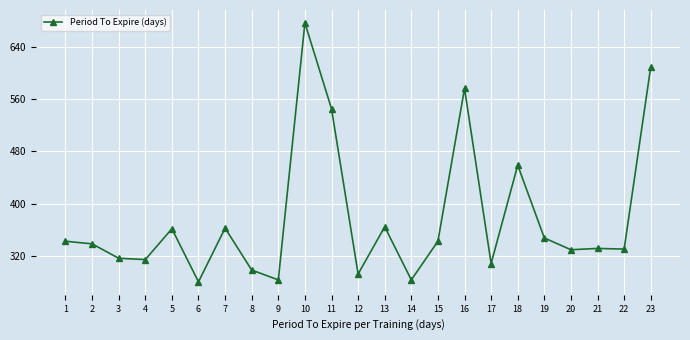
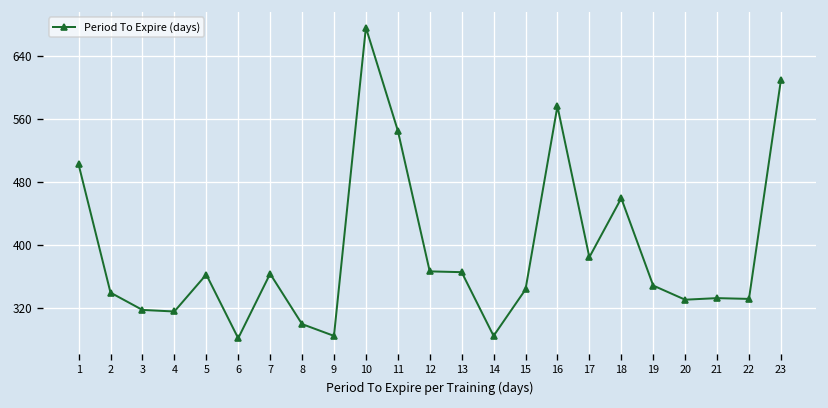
  {
-   "1": 340,
+   "1": 500,
    "2": 340,
    "3": 320,
    "4": 320,
    "5": 360,
    "6": 280,
    "7": 360,
    "8": 300,
    "9": 280,
    "10": 680,
    "11": 550,
-   "12": 290,
+   "12": 370,
    "13": 370,
    "14": 280,
    "15": 340,
    "16": 580,
-   "17": 310,
+   "17": 380,
    "18": 460,
    "19": 350,
    "20": 330,
    "21": 330,
    "22": 330,
    "23": 610
  }
